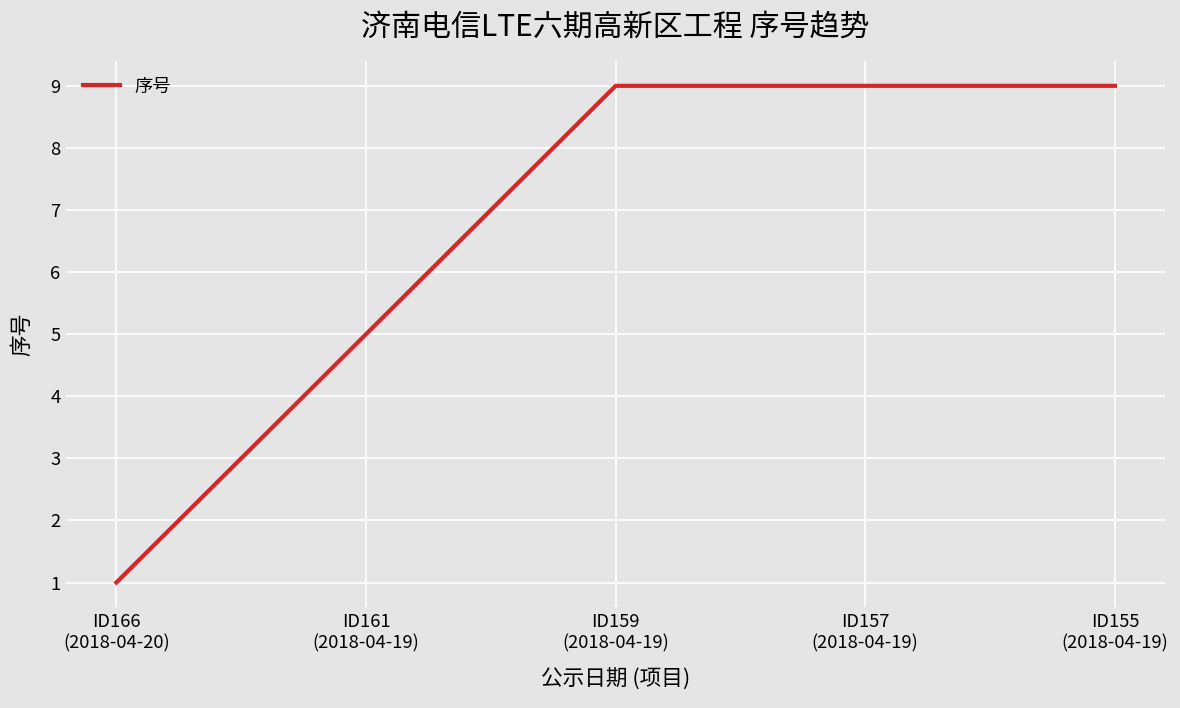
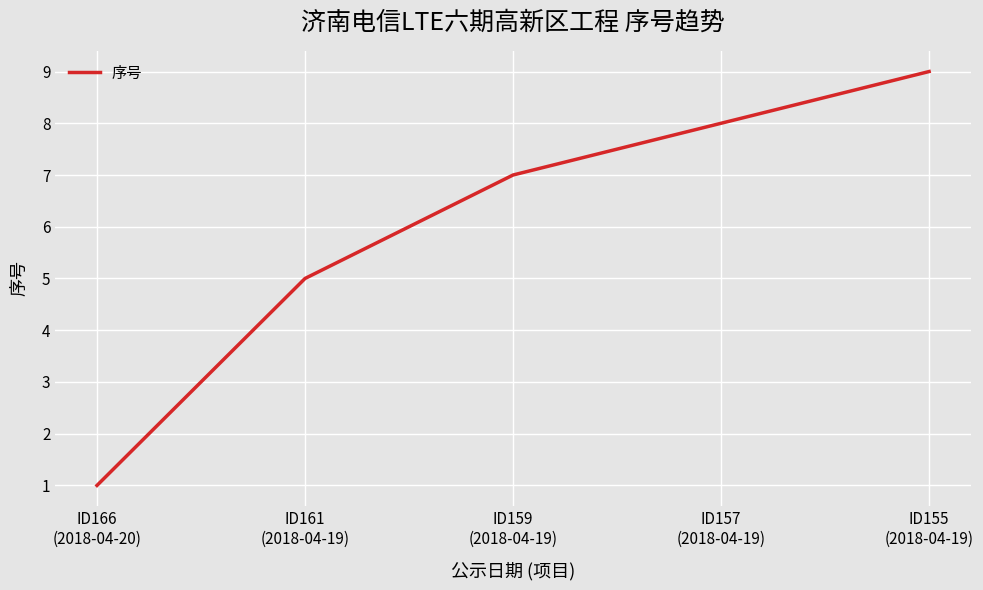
  {
    "ID166 (2018-04-20)": 1,
    "ID161 (2018-04-19)": 5,
-   "ID159 (2018-04-19)": 9,
-   "ID157 (2018-04-19)": 9,
+   "ID159 (2018-04-19)": 7,
+   "ID157 (2018-04-19)": 8,
    "ID155 (2018-04-19)": 9
  }
